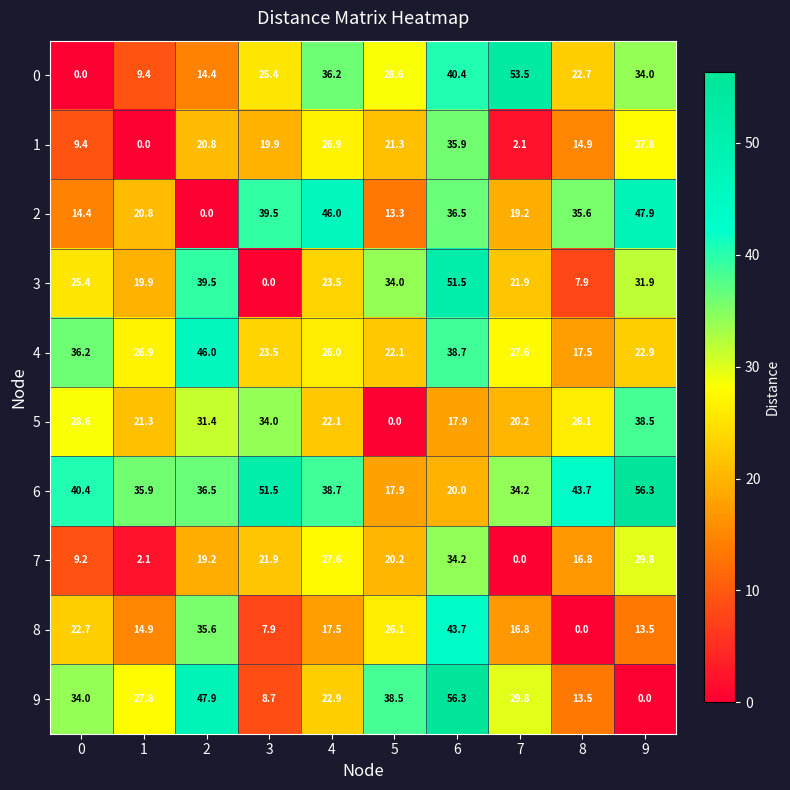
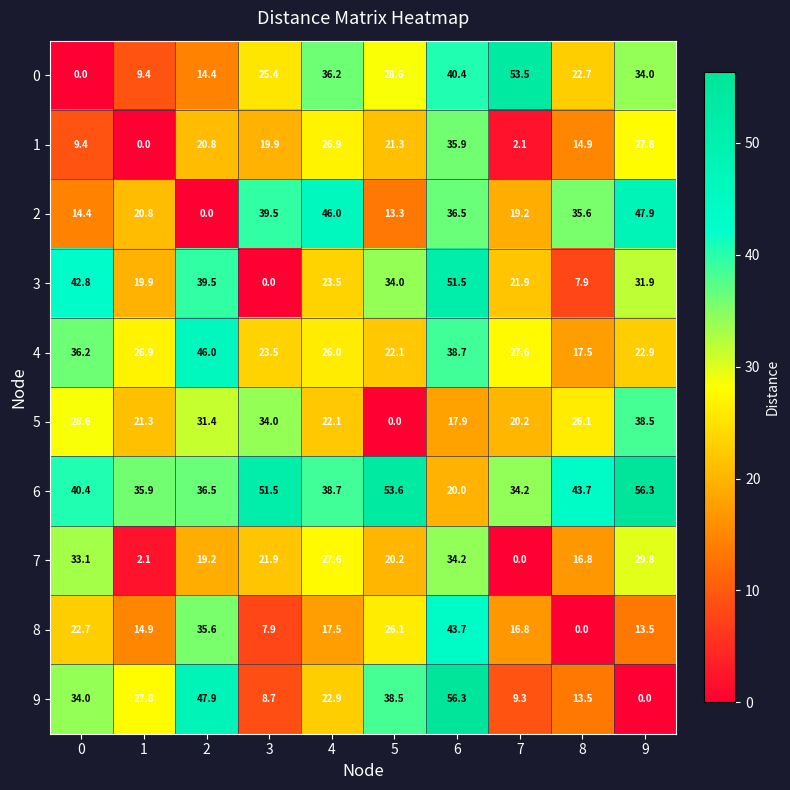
  {
    "0": {
      "0": 0.0,
      "1": 9.4,
      "2": 14.4,
      "3": 25.4,
      "4": 36.2,
      "5": 28.6,
      "6": 40.4,
      "7": 53.5,
      "8": 22.7,
      "9": 34.0
    },
    "1": {
      "0": 9.4,
      "1": 0.0,
      "2": 20.8,
      "3": 19.9,
      "4": 26.9,
      "5": 21.3,
      "6": 35.9,
      "7": 2.1,
      "8": 14.9,
      "9": 27.8
    },
    "2": {
      "0": 14.4,
      "1": 20.8,
      "2": 0.0,
      "3": 39.5,
      "4": 46.0,
      "5": 13.3,
      "6": 36.5,
      "7": 19.2,
      "8": 35.6,
      "9": 47.9
    },
    "3": {
-     "0": 25.4,
+     "0": 42.8,
      "1": 19.9,
      "2": 39.5,
      "3": 0.0,
      "4": 23.5,
      "5": 34.0,
      "6": 51.5,
      "7": 21.9,
      "8": 7.9,
      "9": 31.9
    },
    "4": {
      "0": 36.2,
      "1": 26.9,
      "2": 46.0,
      "3": 23.5,
      "4": 26.0,
      "5": 22.1,
      "6": 38.7,
      "7": 27.6,
      "8": 17.5,
      "9": 22.9
    },
    "5": {
      "0": 28.6,
      "1": 21.3,
      "2": 31.4,
      "3": 34.0,
      "4": 22.1,
      "5": 0.0,
      "6": 17.9,
      "7": 20.2,
      "8": 26.1,
      "9": 38.5
    },
    "6": {
      "0": 40.4,
      "1": 35.9,
      "2": 36.5,
      "3": 51.5,
      "4": 38.7,
-     "5": 17.9,
+     "5": 53.6,
      "6": 20.0,
      "7": 34.2,
      "8": 43.7,
      "9": 56.3
    },
    "7": {
-     "0": 9.2,
+     "0": 33.1,
      "1": 2.1,
      "2": 19.2,
      "3": 21.9,
      "4": 27.6,
      "5": 20.2,
      "6": 34.2,
      "7": 0.0,
      "8": 16.8,
      "9": 29.8
    },
    "8": {
      "0": 22.7,
      "1": 14.9,
      "2": 35.6,
      "3": 7.9,
      "4": 17.5,
      "5": 26.1,
      "6": 43.7,
      "7": 16.8,
      "8": 0.0,
      "9": 13.5
    },
    "9": {
      "0": 34.0,
      "1": 27.8,
      "2": 47.9,
      "3": 8.7,
      "4": 22.9,
      "5": 38.5,
      "6": 56.3,
-     "7": 29.8,
+     "7": 9.3,
      "8": 13.5,
      "9": 0.0
    }
  }
